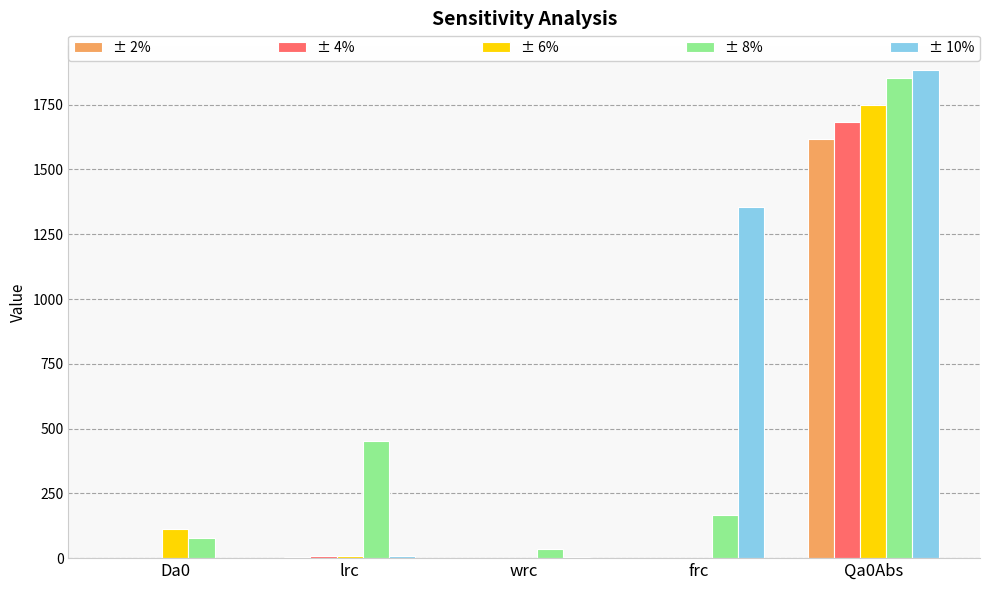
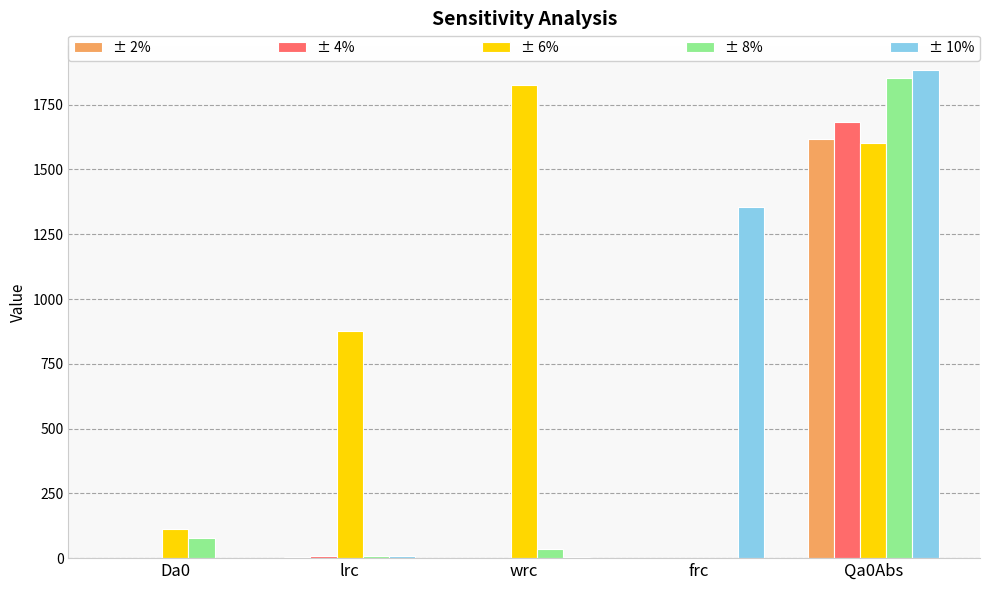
  {
    "± 6%": {
      "Da0": 110,
-     "lrc": 10,
-     "wrc": 0,
-     "Qa0Abs": 1750
+     "lrc": 880,
+     "wrc": 1830,
+     "Qa0Abs": 1600
    },
    "± 8%": {
      "Da0": 80,
-     "lrc": 450,
+     "lrc": 10,
      "wrc": 30,
-     "frc": 170,
+     "frc": 0,
      "Qa0Abs": 1850
    },
    "± 10%": {
      "frc": 1360,
      "Qa0Abs": 1880
    }
  }
